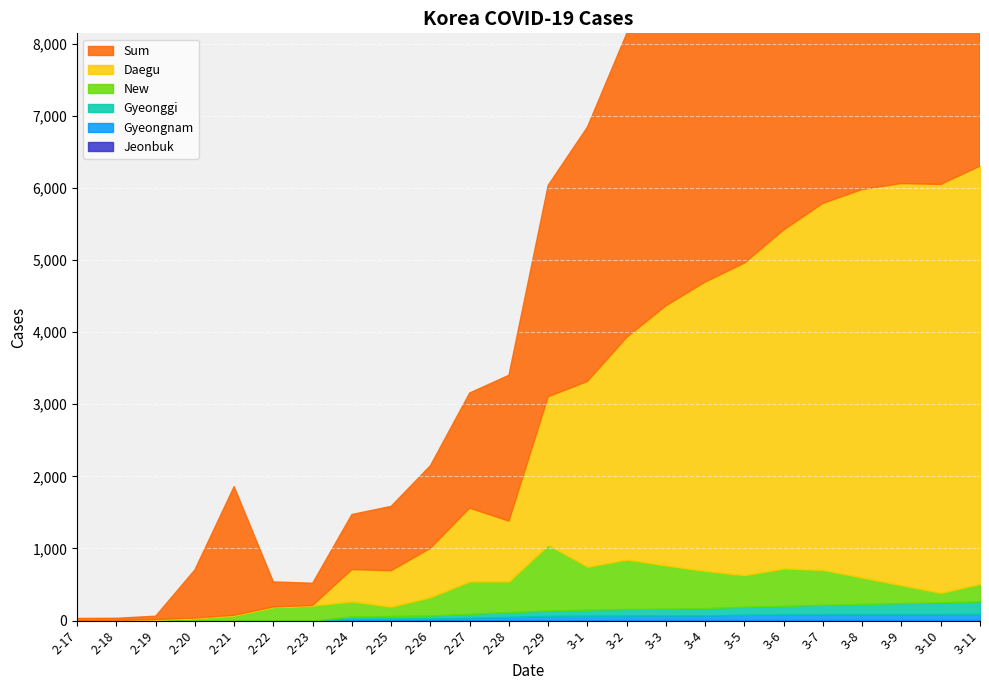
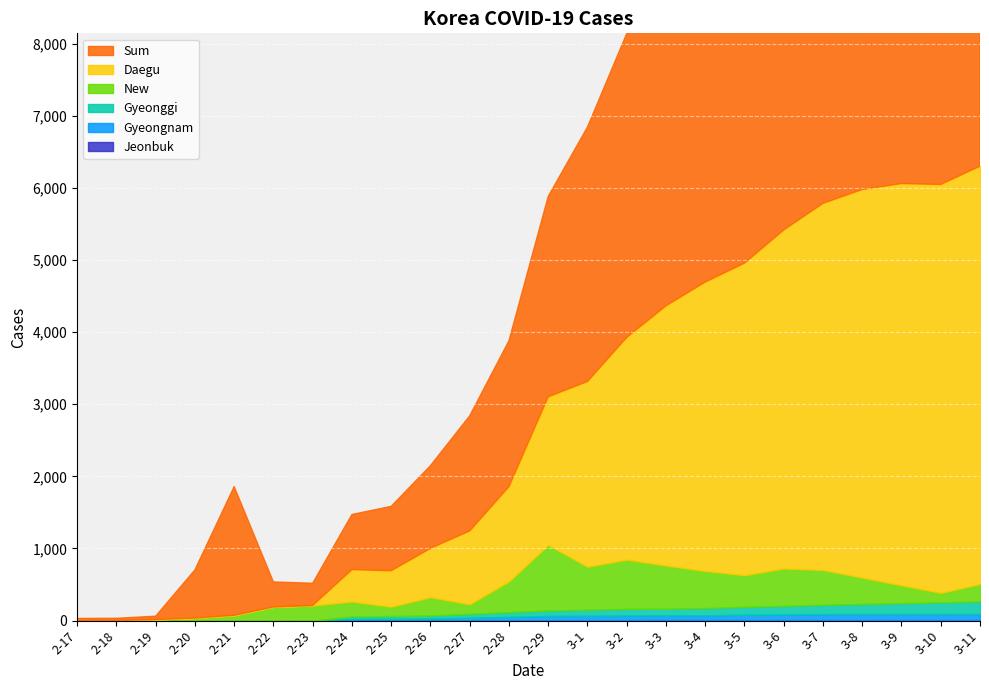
  {
    "Gyeongnam": {
      "2-27": "0",
      "2-28": "0",
      "2-29": "100",
      "3-1": "100",
      "3-2": "100",
      "3-3": "100",
      "3-4": "100",
      "3-5": "100",
      "3-6": "100",
      "3-7": "100",
      "3-8": "100",
      "3-9": "100",
      "3-10": "100",
      "3-11": "100"
    },
    "Gyeonggi": {
      "2-25": "0",
      "2-26": "0",
      "2-27": "100",
      "2-28": "100",
      "2-29": "100",
      "3-1": "100",
      "3-2": "100",
      "3-3": "100",
      "3-4": "100",
      "3-5": "100",
      "3-6": "100",
      "3-7": "100",
      "3-8": "100",
      "3-9": "200",
      "3-10": "200",
      "3-11": "200"
    },
    "New": {
      "2-24": "200",
      "2-25": "100",
      "2-26": "300",
-     "2-27": "400",
+     "2-27": "100",
      "2-28": "400",
      "2-29": "900",
      "3-1": "600",
      "3-2": "700",
      "3-3": "600",
      "3-4": "500",
      "3-5": "400",
      "3-6": "500",
      "3-7": "500",
      "3-8": "400",
      "3-9": "200",
      "3-10": "100",
      "3-11": "200"
    },
    "Daegu": {
      "2-24": "400",
      "2-25": "500",
      "2-26": "700",
      "2-27": "1,000",
-     "2-28": "800",
+     "2-28": "1,300",
      "2-29": "2,100",
      "3-1": "2,600",
      "3-2": "3,100",
      "3-3": "3,600",
      "3-4": "4,000",
      "3-5": "4,300",
      "3-6": "4,700",
      "3-7": "5,100",
      "3-8": "5,400",
      "3-9": "5,600",
      "3-10": "5,700",
      "3-11": "5,800"
    },
    "Sum": {
      "2-19": "0",
      "2-20": "700",
      "2-21": "1,800",
      "2-22": "300",
      "2-23": "300",
      "2-24": "800",
      "2-25": "900",
      "2-26": "1,100",
      "2-27": "1,600",
      "2-28": "2,000",
-     "2-29": "2,900",
+     "2-29": "2,800",
      "3-1": "3,500",
      "3-2": "4,200"
    }
  }
